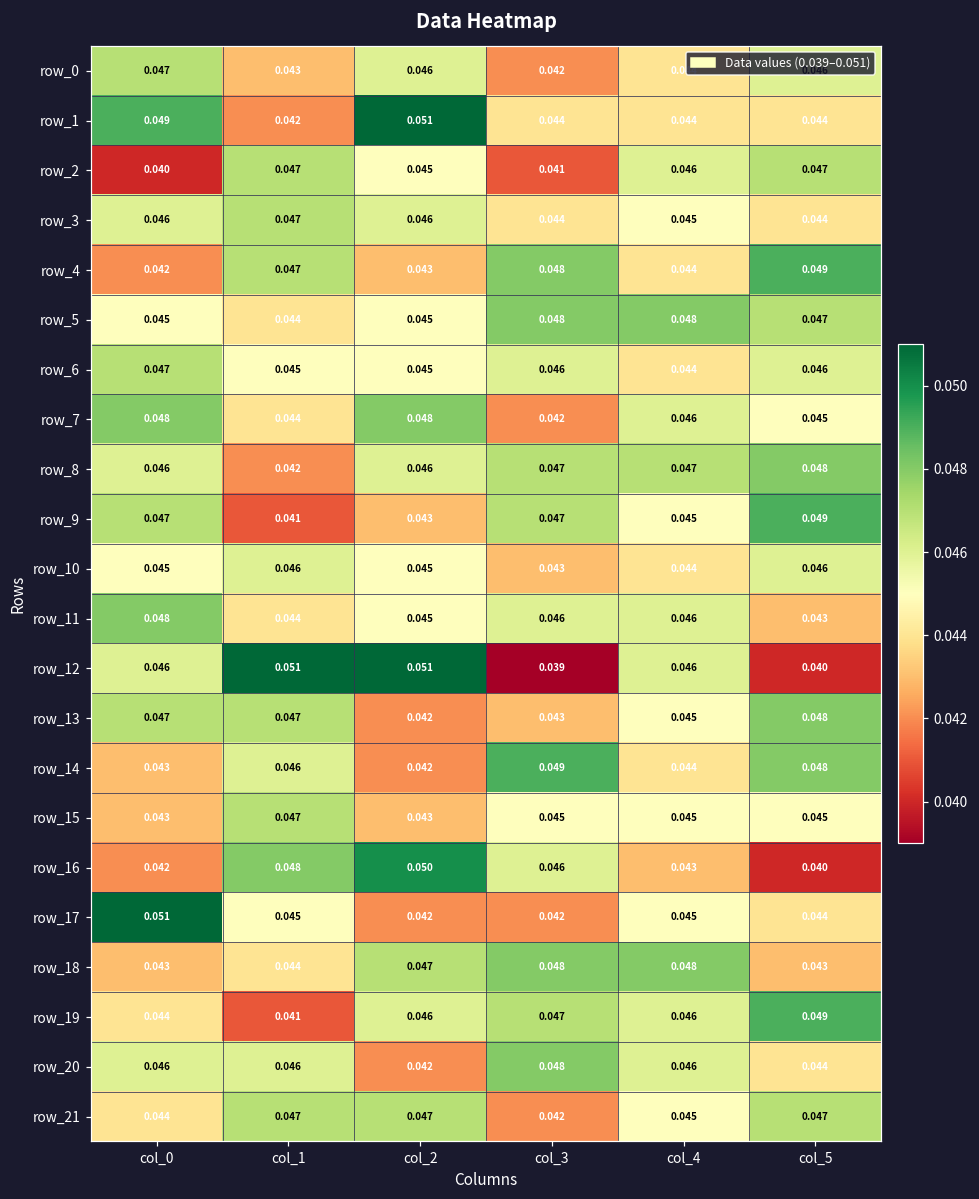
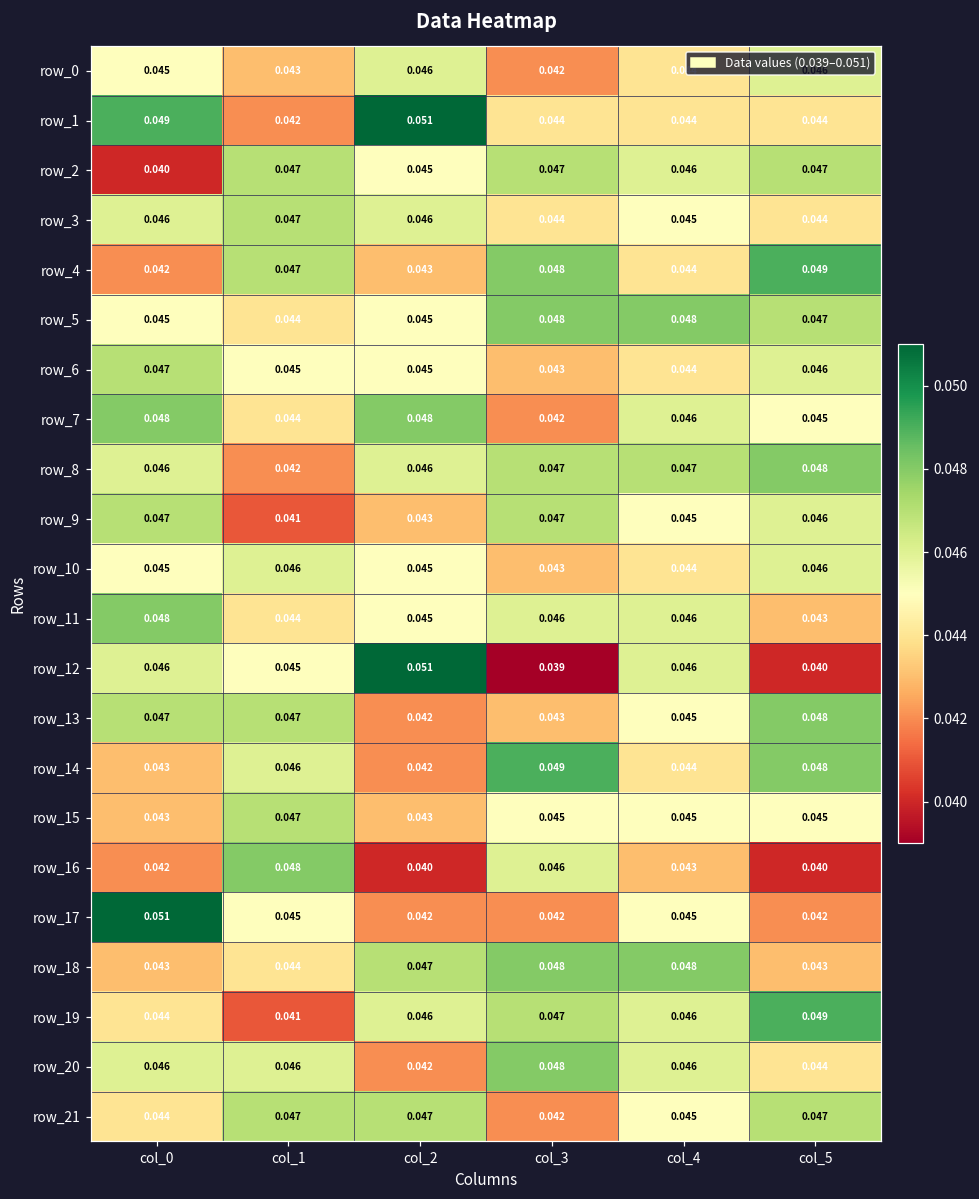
  {
    "row_0": {
-     "col_0": 0.047,
+     "col_0": 0.045,
      "col_1": 0.043,
      "col_2": 0.046,
      "col_3": 0.042
    },
    "row_1": {
      "col_0": 0.049,
      "col_1": 0.042,
      "col_2": 0.051,
      "col_3": 0.044,
      "col_4": 0.044,
      "col_5": 0.044
    },
    "row_2": {
      "col_0": 0.040,
      "col_1": 0.047,
      "col_2": 0.045,
-     "col_3": 0.041,
+     "col_3": 0.047,
      "col_4": 0.046,
      "col_5": 0.047
    },
    "row_3": {
      "col_0": 0.046,
      "col_1": 0.047,
      "col_2": 0.046,
      "col_3": 0.044,
      "col_4": 0.045,
      "col_5": 0.044
    },
    "row_4": {
      "col_0": 0.042,
      "col_1": 0.047,
      "col_2": 0.043,
      "col_3": 0.048,
      "col_4": 0.044,
      "col_5": 0.049
    },
    "row_5": {
      "col_0": 0.045,
      "col_1": 0.044,
      "col_2": 0.045,
      "col_3": 0.048,
      "col_4": 0.048,
      "col_5": 0.047
    },
    "row_6": {
      "col_0": 0.047,
      "col_1": 0.045,
      "col_2": 0.045,
-     "col_3": 0.046,
+     "col_3": 0.043,
      "col_4": 0.044,
      "col_5": 0.046
    },
    "row_7": {
      "col_0": 0.048,
      "col_1": 0.044,
      "col_2": 0.048,
      "col_3": 0.042,
      "col_4": 0.046,
      "col_5": 0.045
    },
    "row_8": {
      "col_0": 0.046,
      "col_1": 0.042,
      "col_2": 0.046,
      "col_3": 0.047,
      "col_4": 0.047,
      "col_5": 0.048
    },
    "row_9": {
      "col_0": 0.047,
      "col_1": 0.041,
      "col_2": 0.043,
      "col_3": 0.047,
      "col_4": 0.045,
-     "col_5": 0.049
+     "col_5": 0.046
    },
    "row_10": {
      "col_0": 0.045,
      "col_1": 0.046,
      "col_2": 0.045,
      "col_3": 0.043,
      "col_4": 0.044,
      "col_5": 0.046
    },
    "row_11": {
      "col_0": 0.048,
      "col_1": 0.044,
      "col_2": 0.045,
      "col_3": 0.046,
      "col_4": 0.046,
      "col_5": 0.043
    },
    "row_12": {
      "col_0": 0.046,
-     "col_1": 0.051,
+     "col_1": 0.045,
      "col_2": 0.051,
      "col_3": 0.039,
      "col_4": 0.046,
      "col_5": 0.040
    },
    "row_13": {
      "col_0": 0.047,
      "col_1": 0.047,
      "col_2": 0.042,
      "col_3": 0.043,
      "col_4": 0.045,
      "col_5": 0.048
    },
    "row_14": {
      "col_0": 0.043,
      "col_1": 0.046,
      "col_2": 0.042,
      "col_3": 0.049,
      "col_4": 0.044,
      "col_5": 0.048
    },
    "row_15": {
      "col_0": 0.043,
      "col_1": 0.047,
      "col_2": 0.043,
      "col_3": 0.045,
      "col_4": 0.045,
      "col_5": 0.045
    },
    "row_16": {
      "col_0": 0.042,
      "col_1": 0.048,
-     "col_2": 0.050,
+     "col_2": 0.040,
      "col_3": 0.046,
      "col_4": 0.043,
      "col_5": 0.040
    },
    "row_17": {
      "col_0": 0.051,
      "col_1": 0.045,
      "col_2": 0.042,
      "col_3": 0.042,
      "col_4": 0.045,
-     "col_5": 0.044
+     "col_5": 0.042
    },
    "row_18": {
      "col_0": 0.043,
      "col_1": 0.044,
      "col_2": 0.047,
      "col_3": 0.048,
      "col_4": 0.048,
      "col_5": 0.043
    },
    "row_19": {
      "col_0": 0.044,
      "col_1": 0.041,
      "col_2": 0.046,
      "col_3": 0.047,
      "col_4": 0.046,
      "col_5": 0.049
    },
    "row_20": {
      "col_0": 0.046,
      "col_1": 0.046,
      "col_2": 0.042,
      "col_3": 0.048,
      "col_4": 0.046,
      "col_5": 0.044
    },
    "row_21": {
      "col_0": 0.044,
      "col_1": 0.047,
      "col_2": 0.047,
      "col_3": 0.042,
      "col_4": 0.045,
      "col_5": 0.047
    }
  }
